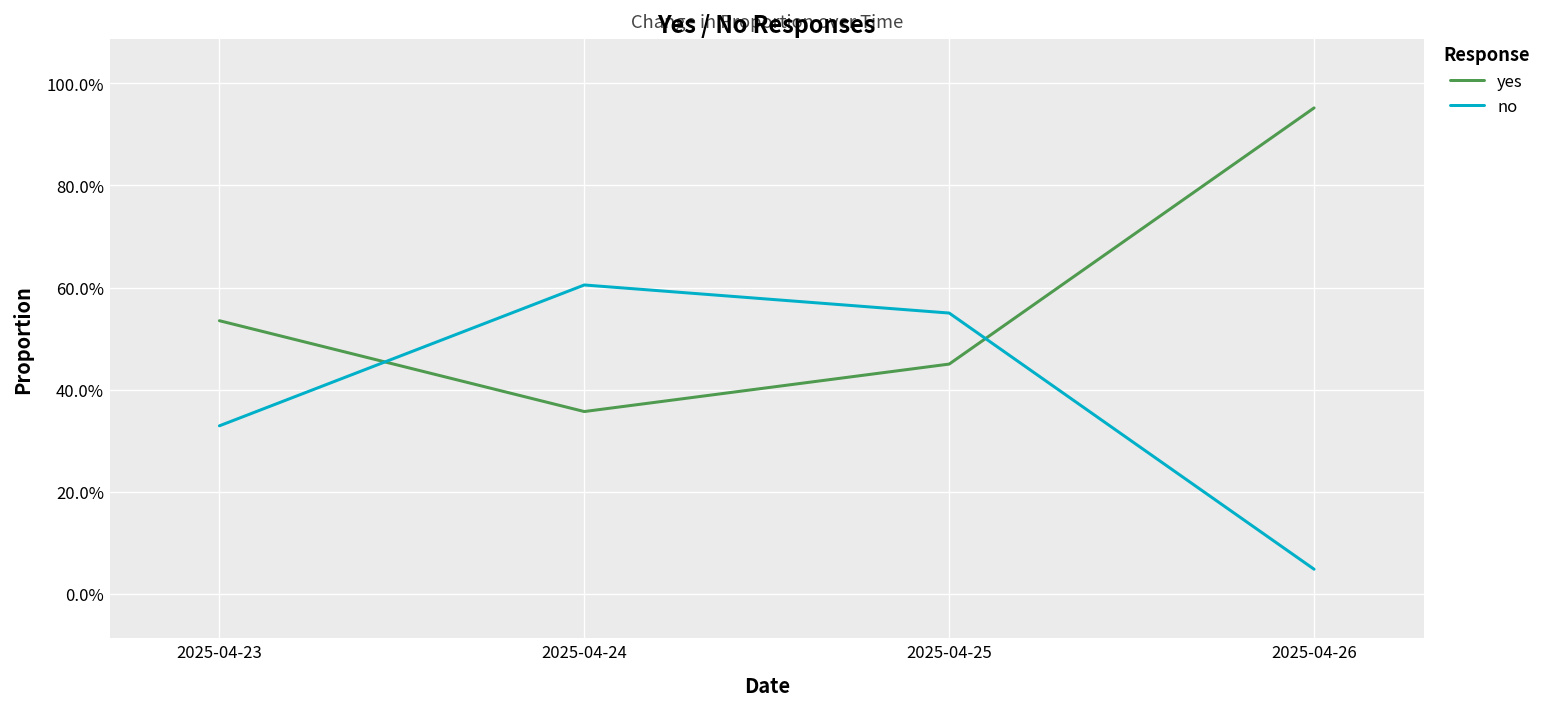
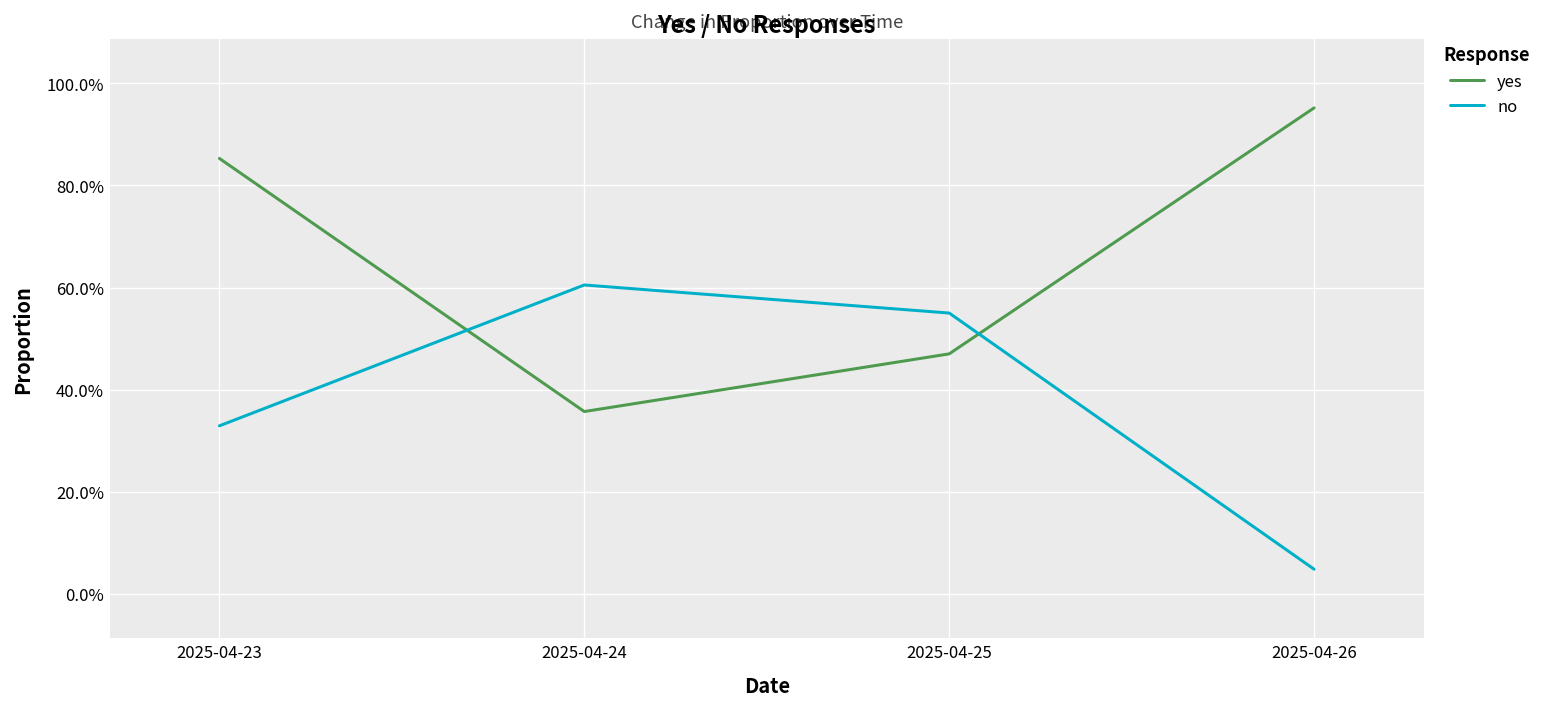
  {
    "yes": {
-     "2025-04-23": "54%",
+     "2025-04-23": "85%",
      "2025-04-24": "36%",
-     "2025-04-25": "45%",
+     "2025-04-25": "47%",
      "2025-04-26": "95%"
    },
    "no": {
      "2025-04-23": "33%",
      "2025-04-24": "61%",
      "2025-04-25": "55%",
      "2025-04-26": "5%"
    }
  }
